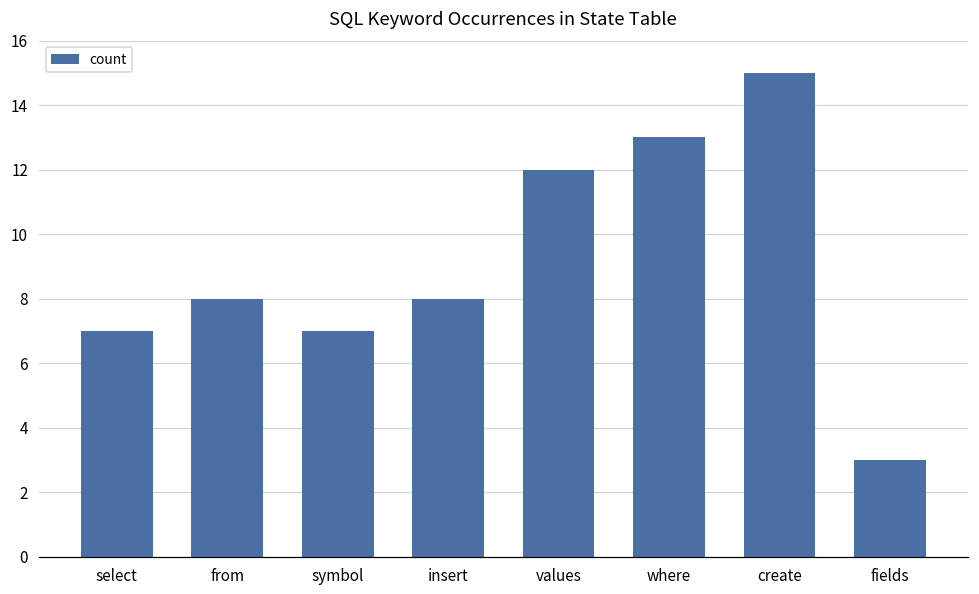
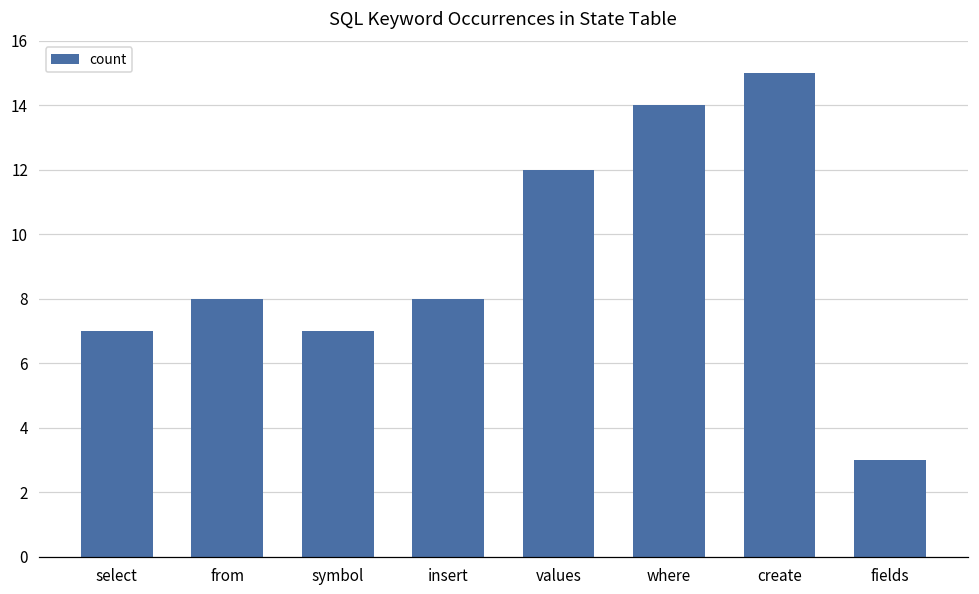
  {
    "select": 7,
    "from": 8,
    "symbol": 7,
    "insert": 8,
    "values": 12,
-   "where": 13,
+   "where": 14,
    "create": 15,
    "fields": 3
  }
